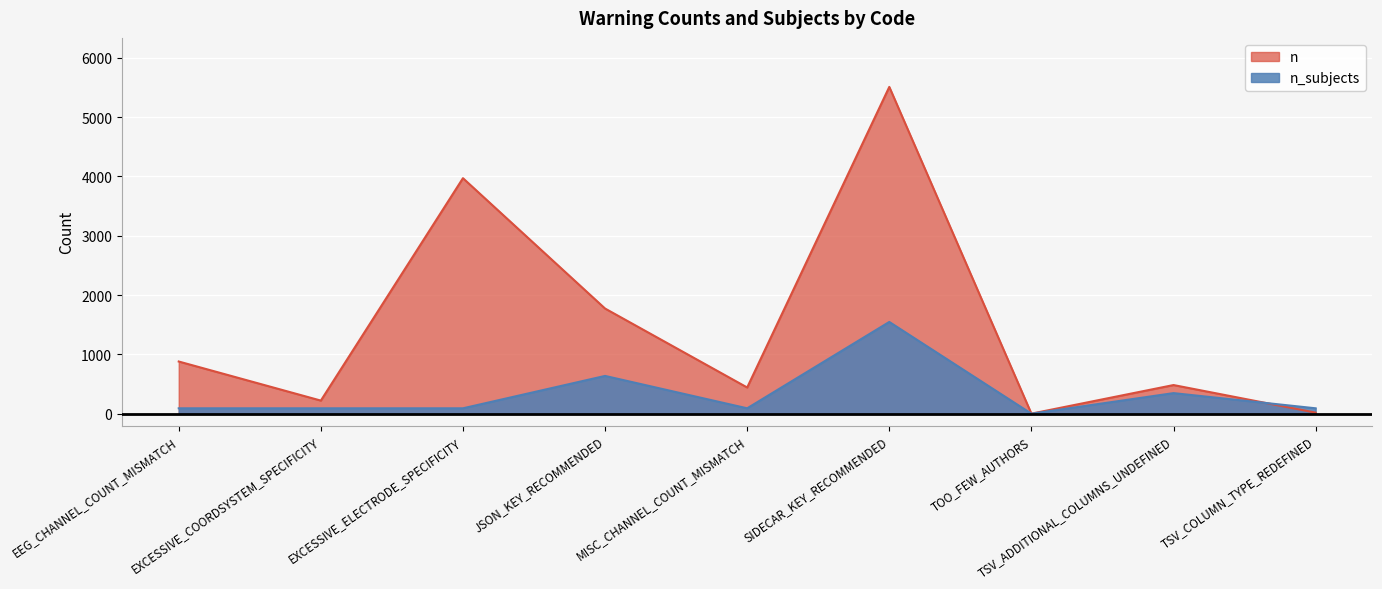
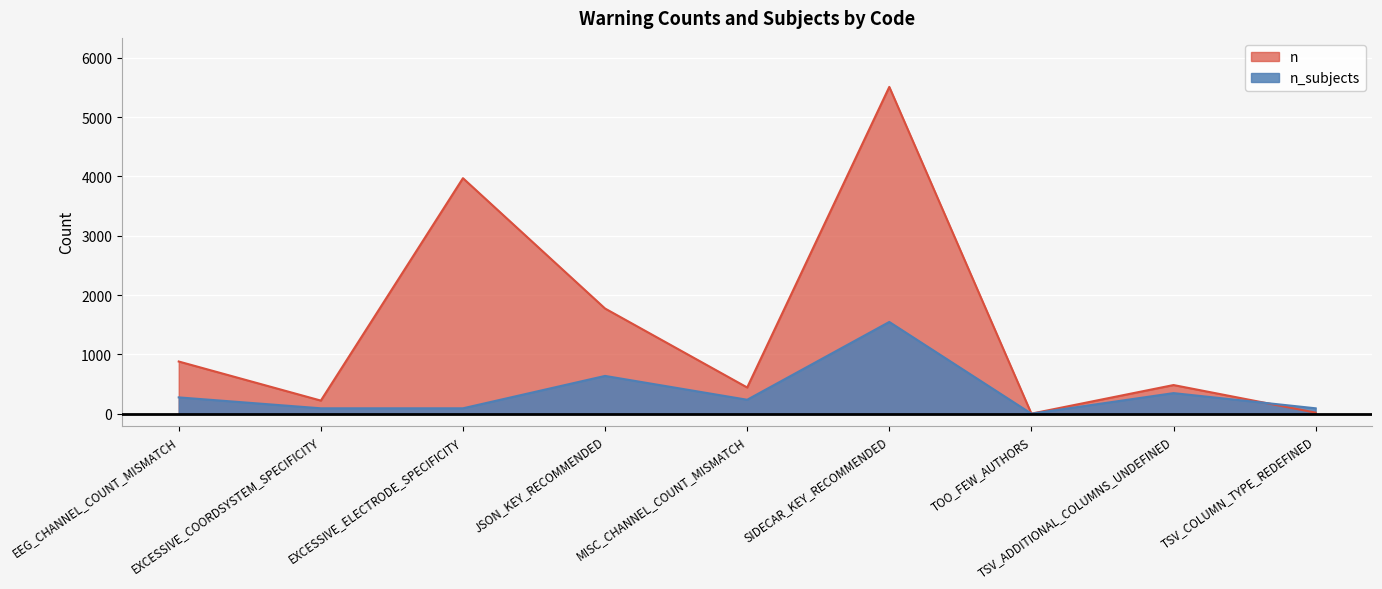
  {
    "n": {
      "EEG_CHANNEL_COUNT_MISMATCH": 900,
      "EXCESSIVE_COORDSYSTEM_SPECIFICITY": 200,
      "EXCESSIVE_ELECTRODE_SPECIFICITY": 4000,
      "JSON_KEY_RECOMMENDED": 1800,
      "MISC_CHANNEL_COUNT_MISMATCH": 400,
      "SIDECAR_KEY_RECOMMENDED": 5500,
      "TSV_ADDITIONAL_COLUMNS_UNDEFINED": 500,
      "TSV_COLUMN_TYPE_REDEFINED": 0
    },
    "n_subjects": {
-     "EEG_CHANNEL_COUNT_MISMATCH": 100,
+     "EEG_CHANNEL_COUNT_MISMATCH": 300,
      "EXCESSIVE_COORDSYSTEM_SPECIFICITY": 100,
      "EXCESSIVE_ELECTRODE_SPECIFICITY": 100,
      "JSON_KEY_RECOMMENDED": 600,
-     "MISC_CHANNEL_COUNT_MISMATCH": 100,
+     "MISC_CHANNEL_COUNT_MISMATCH": 200,
      "SIDECAR_KEY_RECOMMENDED": 1500,
      "TSV_ADDITIONAL_COLUMNS_UNDEFINED": 300,
      "TSV_COLUMN_TYPE_REDEFINED": 100
    }
  }
